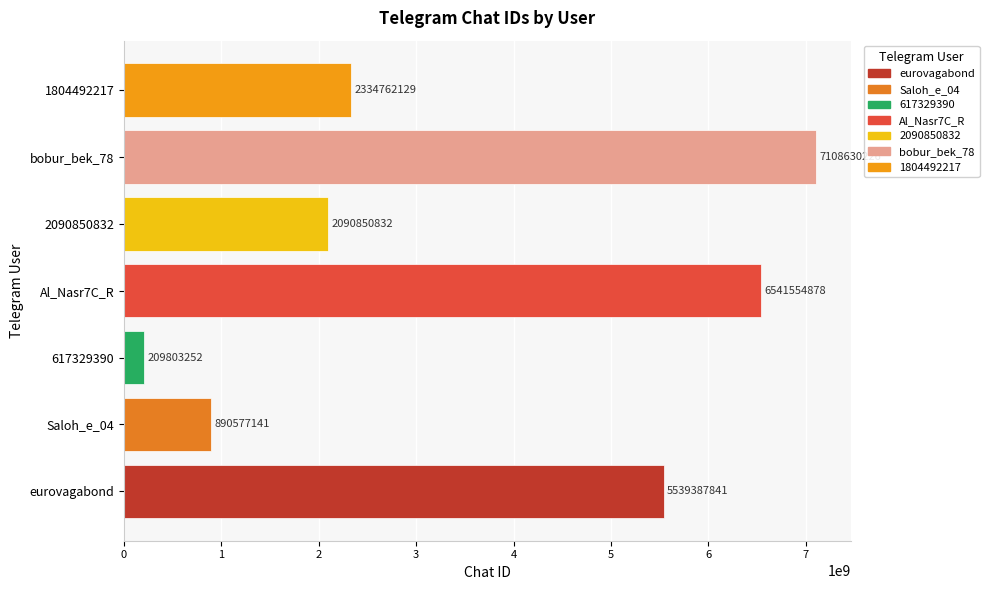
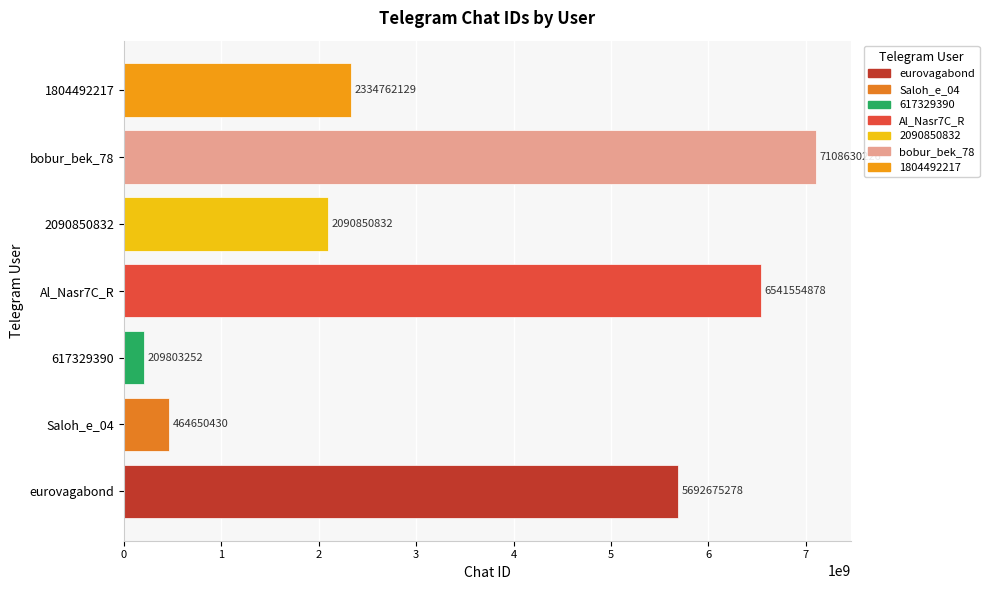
  {
    "1804492217": 2334762129,
    "2090850832": 2090850832,
    "Al_Nasr7C_R": 6541554878,
    "617329390": 209803252,
-   "Saloh_e_04": 890577141,
-   "eurovagabond": 5539387841
+   "Saloh_e_04": 464650430,
+   "eurovagabond": 5692675278
  }
